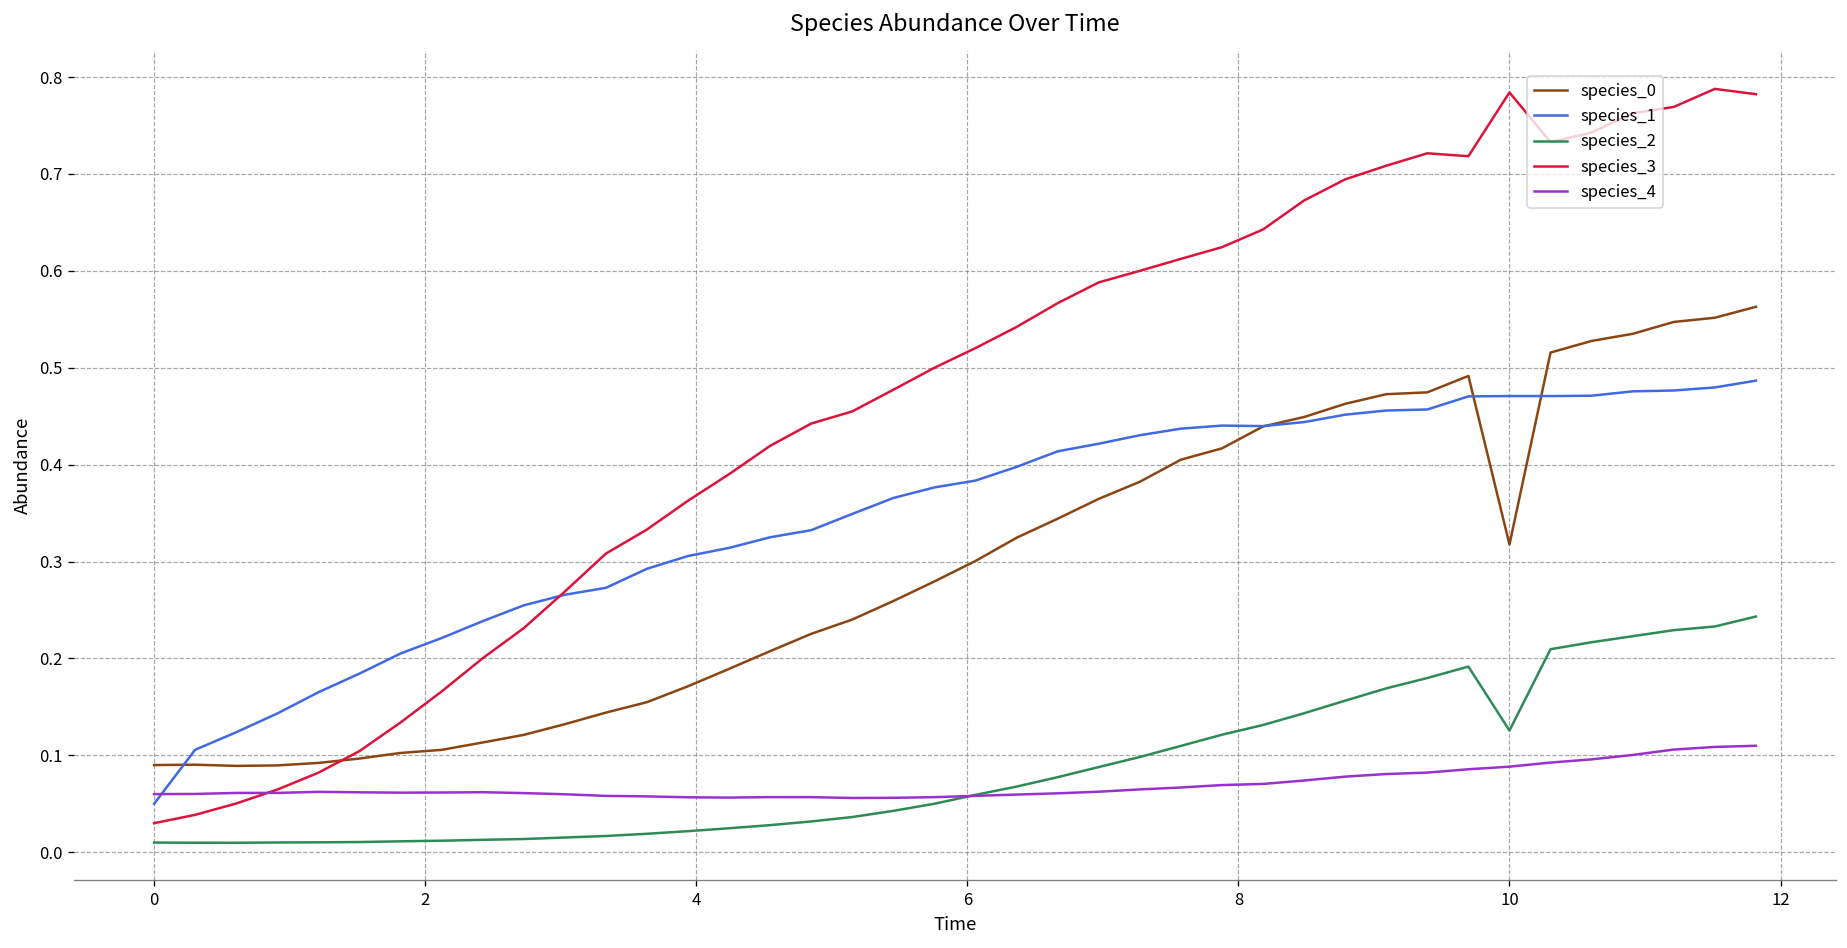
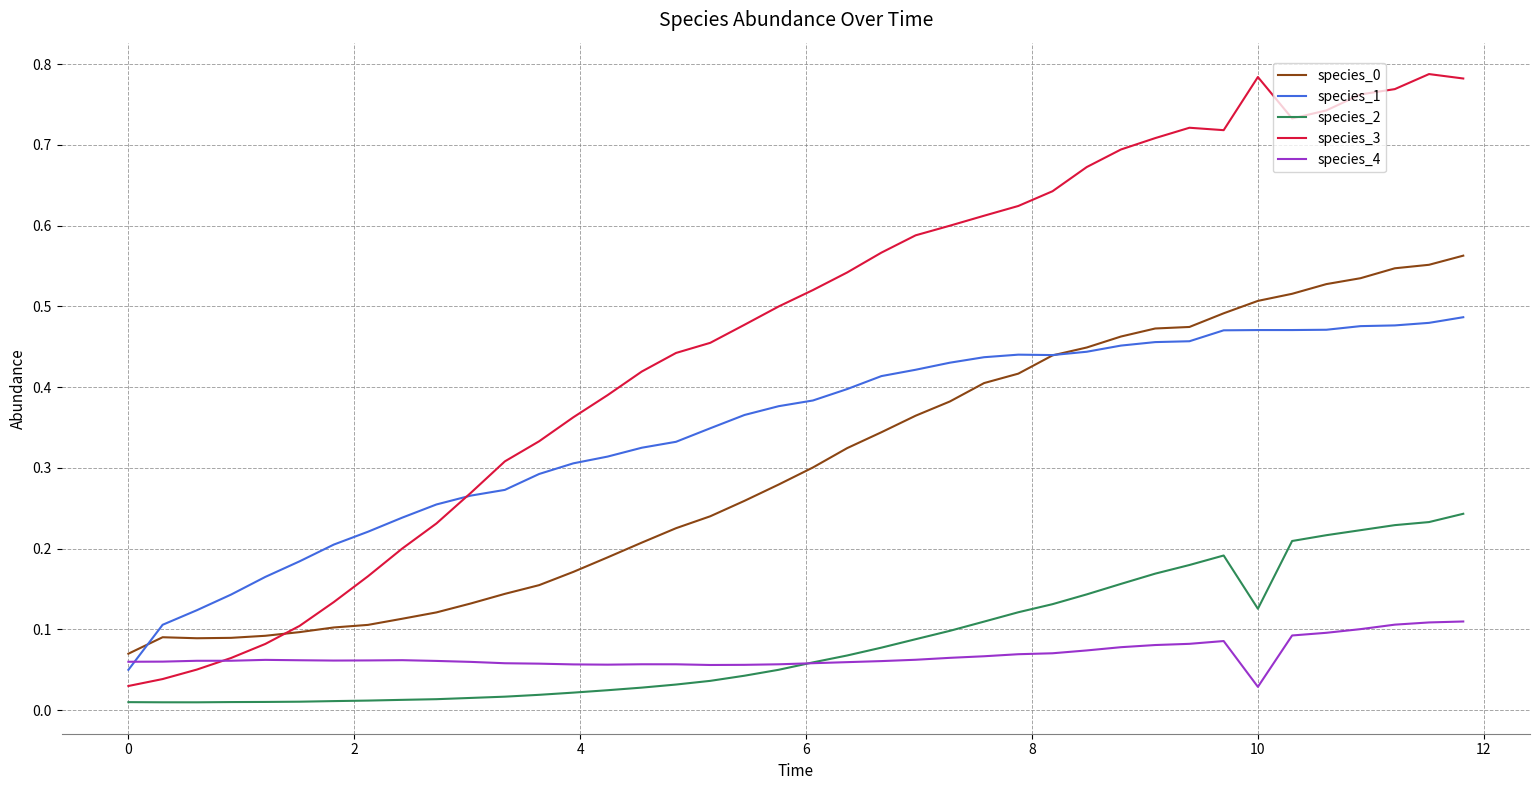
  {
    "species_0": {
-     "0": 0.09,
-     "10": 0.32
+     "0": 0.07,
+     "10": 0.51
    },
    "species_1": {
      "0": 0.05,
      "10": 0.47
    },
    "species_2": {
      "0": 0.01,
      "10": 0.13
    },
    "species_3": {
      "0": 0.03,
      "10": 0.78
    },
    "species_4": {
      "0": 0.06,
-     "10": 0.09
+     "10": 0.03
    }
  }
